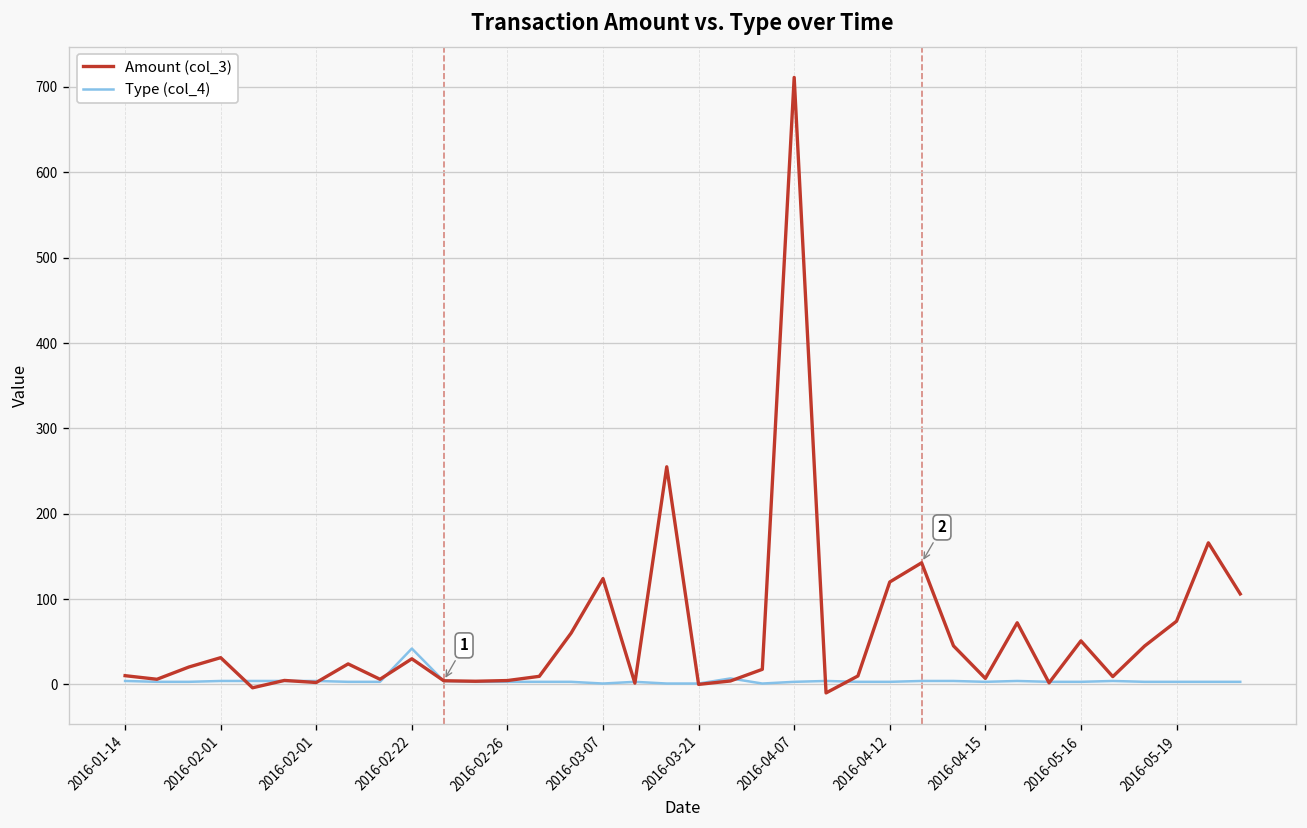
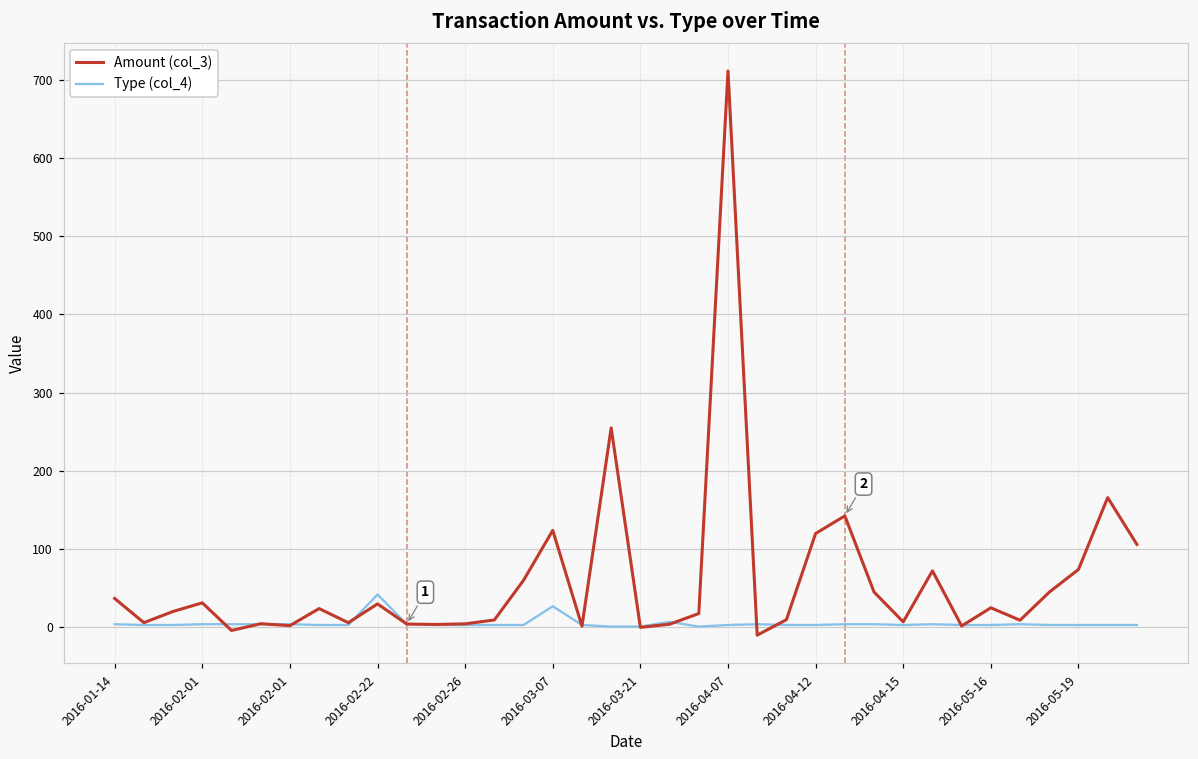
  {
    "Amount (col_3)": {
-     "2016-01-14": 10,
+     "2016-01-14": 40,
      "2016-02-22": 30,
      "2016-03-07": 120,
-     "2016-05-16": 50
+     "2016-05-16": 30
    },
    "Type (col_4)": {
      "2016-01-14": 0,
      "2016-02-22": 40,
-     "2016-03-07": 0,
+     "2016-03-07": 30,
      "2016-05-16": 0
    }
  }
